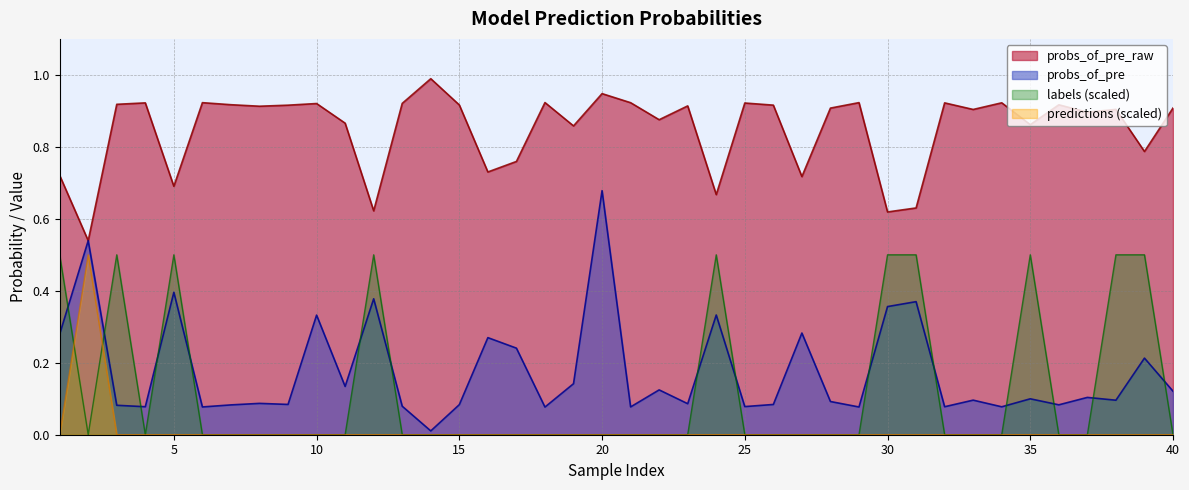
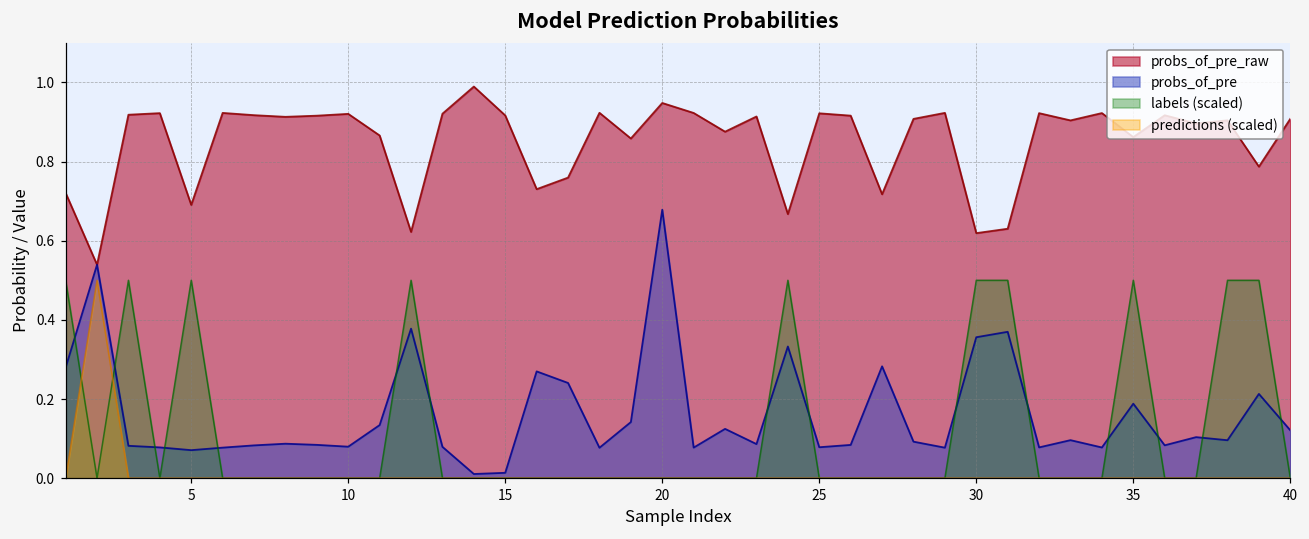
  {
    "probs_of_pre_raw": {
      "5": 0.69,
      "10": 0.92,
      "15": 0.92,
      "20": 0.95,
      "25": 0.92,
      "30": 0.62,
      "40": 0.91
    },
    "probs_of_pre": {
-     "5": 0.40,
-     "10": 0.33,
-     "15": 0.08,
+     "5": 0.07,
+     "10": 0.08,
+     "15": 0.01,
      "20": 0.68,
      "25": 0.08,
      "30": 0.36,
-     "35": 0.10,
+     "35": 0.19,
      "40": 0.12
    },
    "labels (scaled)": {
      "5": 0.50,
      "30": 0.50,
      "35": 0.50
    },
    "predictions (scaled)": {
      "5": 0.00,
      "30": 0.00,
      "35": 0.00
    }
  }
